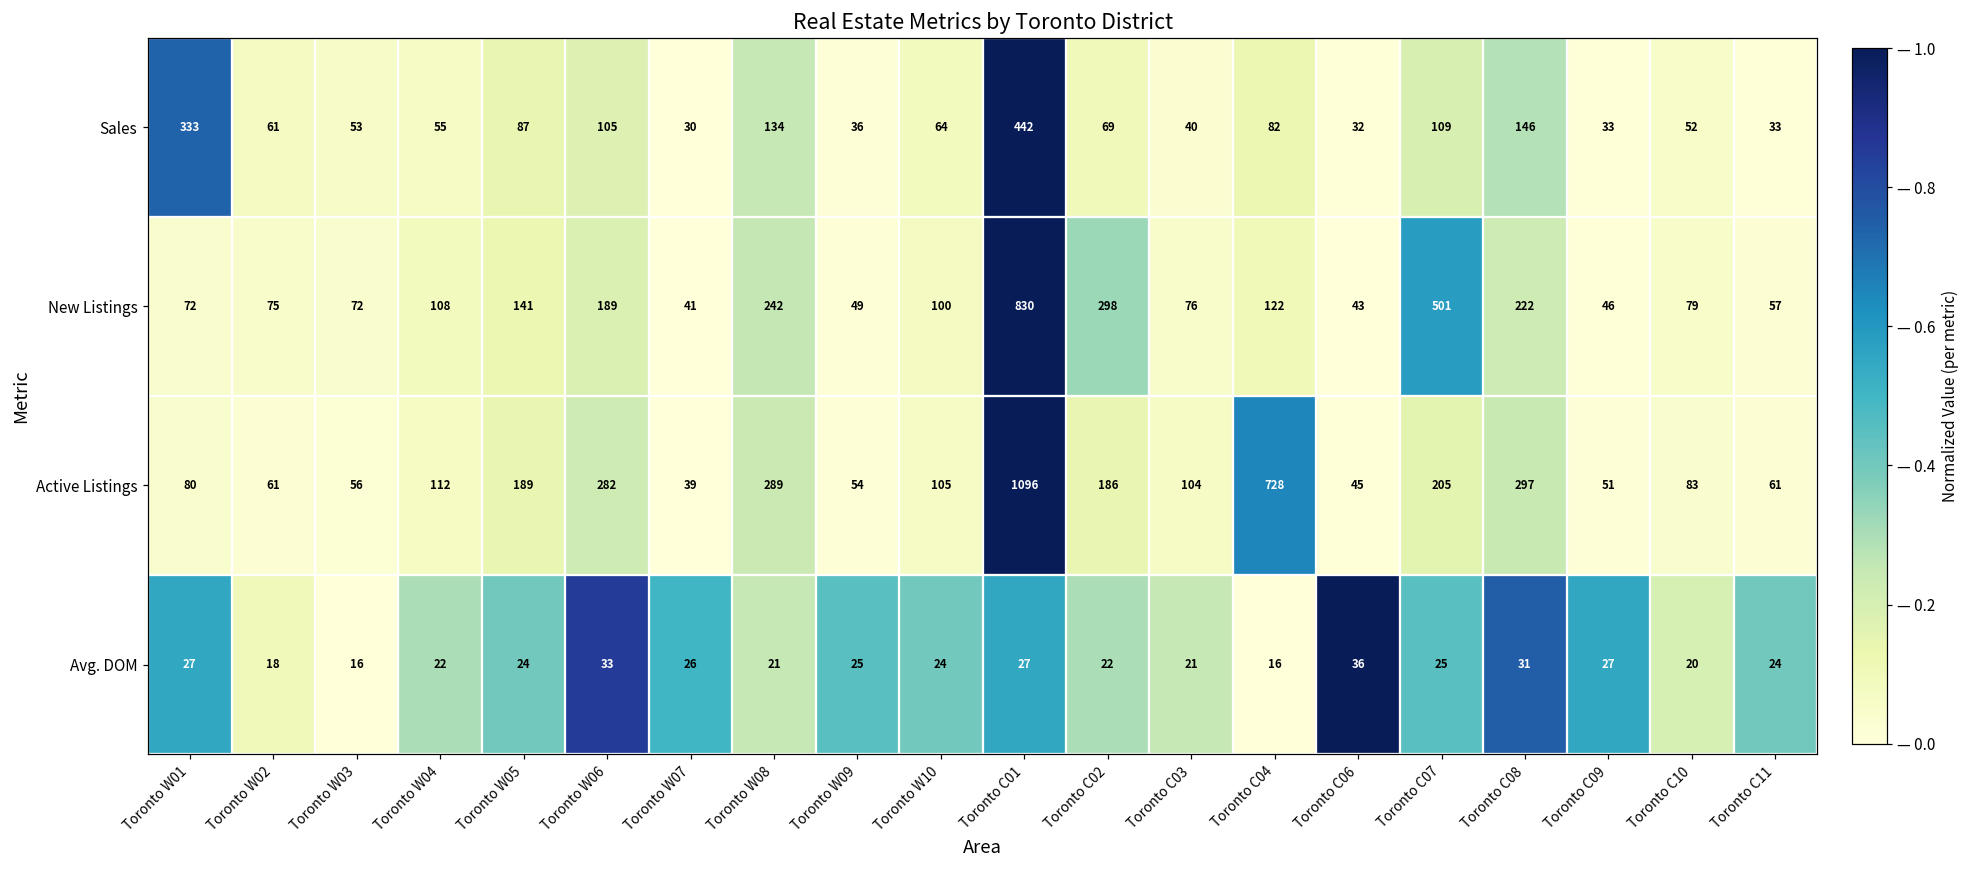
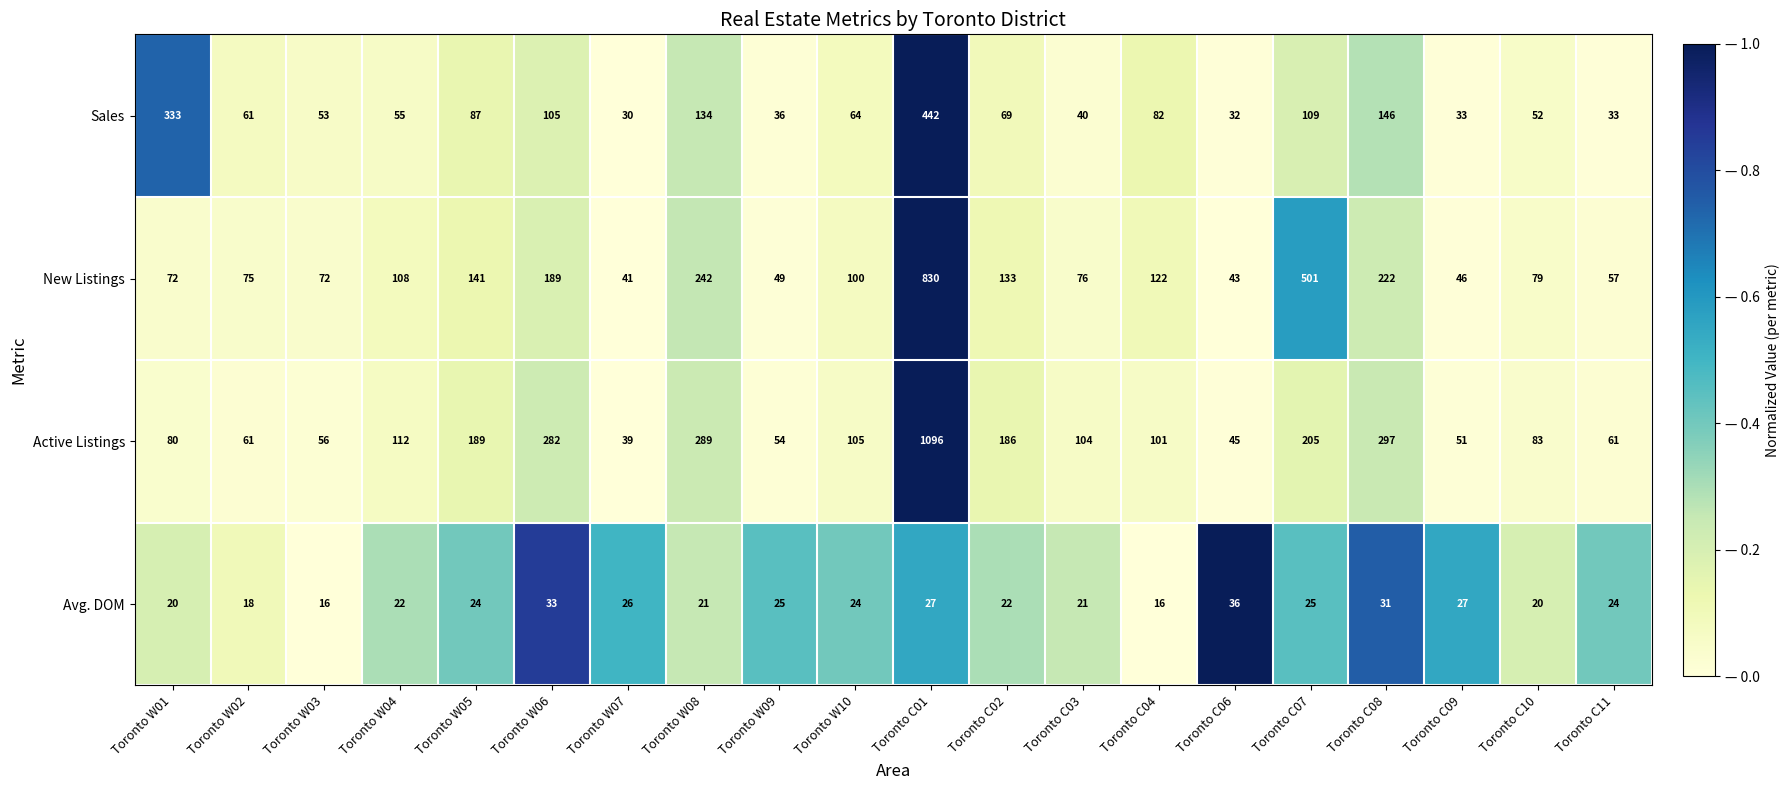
  {
    "Sales": {
      "Toronto W01": 333,
      "Toronto W02": 61,
      "Toronto W03": 53,
      "Toronto W04": 55,
      "Toronto W05": 87,
      "Toronto W06": 105,
      "Toronto W07": 30,
      "Toronto W08": 134,
      "Toronto W09": 36,
      "Toronto W10": 64,
      "Toronto C01": 442,
      "Toronto C02": 69,
      "Toronto C03": 40,
      "Toronto C04": 82,
      "Toronto C06": 32,
      "Toronto C07": 109,
      "Toronto C08": 146,
      "Toronto C09": 33,
      "Toronto C10": 52,
      "Toronto C11": 33
    },
    "New Listings": {
      "Toronto W01": 72,
      "Toronto W02": 75,
      "Toronto W03": 72,
      "Toronto W04": 108,
      "Toronto W05": 141,
      "Toronto W06": 189,
      "Toronto W07": 41,
      "Toronto W08": 242,
      "Toronto W09": 49,
      "Toronto W10": 100,
      "Toronto C01": 830,
-     "Toronto C02": 298,
+     "Toronto C02": 133,
      "Toronto C03": 76,
      "Toronto C04": 122,
      "Toronto C06": 43,
      "Toronto C07": 501,
      "Toronto C08": 222,
      "Toronto C09": 46,
      "Toronto C10": 79,
      "Toronto C11": 57
    },
    "Active Listings": {
      "Toronto W01": 80,
      "Toronto W02": 61,
      "Toronto W03": 56,
      "Toronto W04": 112,
      "Toronto W05": 189,
      "Toronto W06": 282,
      "Toronto W07": 39,
      "Toronto W08": 289,
      "Toronto W09": 54,
      "Toronto W10": 105,
      "Toronto C01": 1096,
      "Toronto C02": 186,
      "Toronto C03": 104,
-     "Toronto C04": 728,
+     "Toronto C04": 101,
      "Toronto C06": 45,
      "Toronto C07": 205,
      "Toronto C08": 297,
      "Toronto C09": 51,
      "Toronto C10": 83,
      "Toronto C11": 61
    },
    "Avg. DOM": {
-     "Toronto W01": 27,
+     "Toronto W01": 20,
      "Toronto W02": 18,
      "Toronto W03": 16,
      "Toronto W04": 22,
      "Toronto W05": 24,
      "Toronto W06": 33,
      "Toronto W07": 26,
      "Toronto W08": 21,
      "Toronto W09": 25,
      "Toronto W10": 24,
      "Toronto C01": 27,
      "Toronto C02": 22,
      "Toronto C03": 21,
      "Toronto C04": 16,
      "Toronto C06": 36,
      "Toronto C07": 25,
      "Toronto C08": 31,
      "Toronto C09": 27,
      "Toronto C10": 20,
      "Toronto C11": 24
    }
  }
